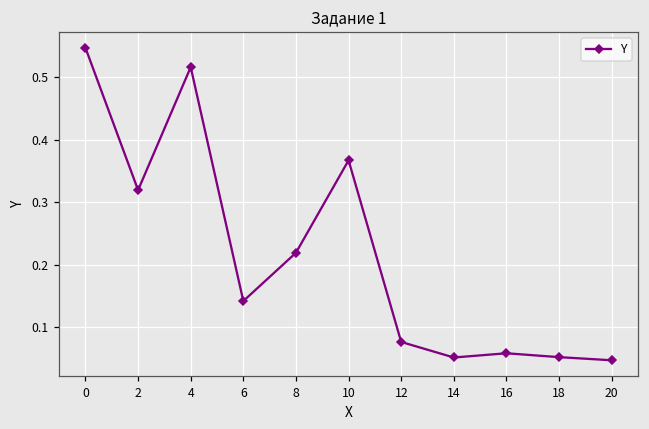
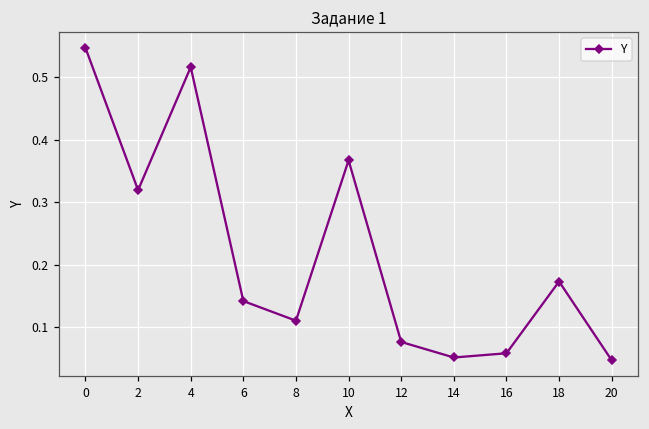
  {
    "0": 0.55,
    "2": 0.32,
    "4": 0.52,
    "6": 0.14,
-   "8": 0.22,
+   "8": 0.11,
    "10": 0.37,
    "12": 0.08,
    "14": 0.05,
    "16": 0.06,
-   "18": 0.05,
+   "18": 0.17,
    "20": 0.05
  }
